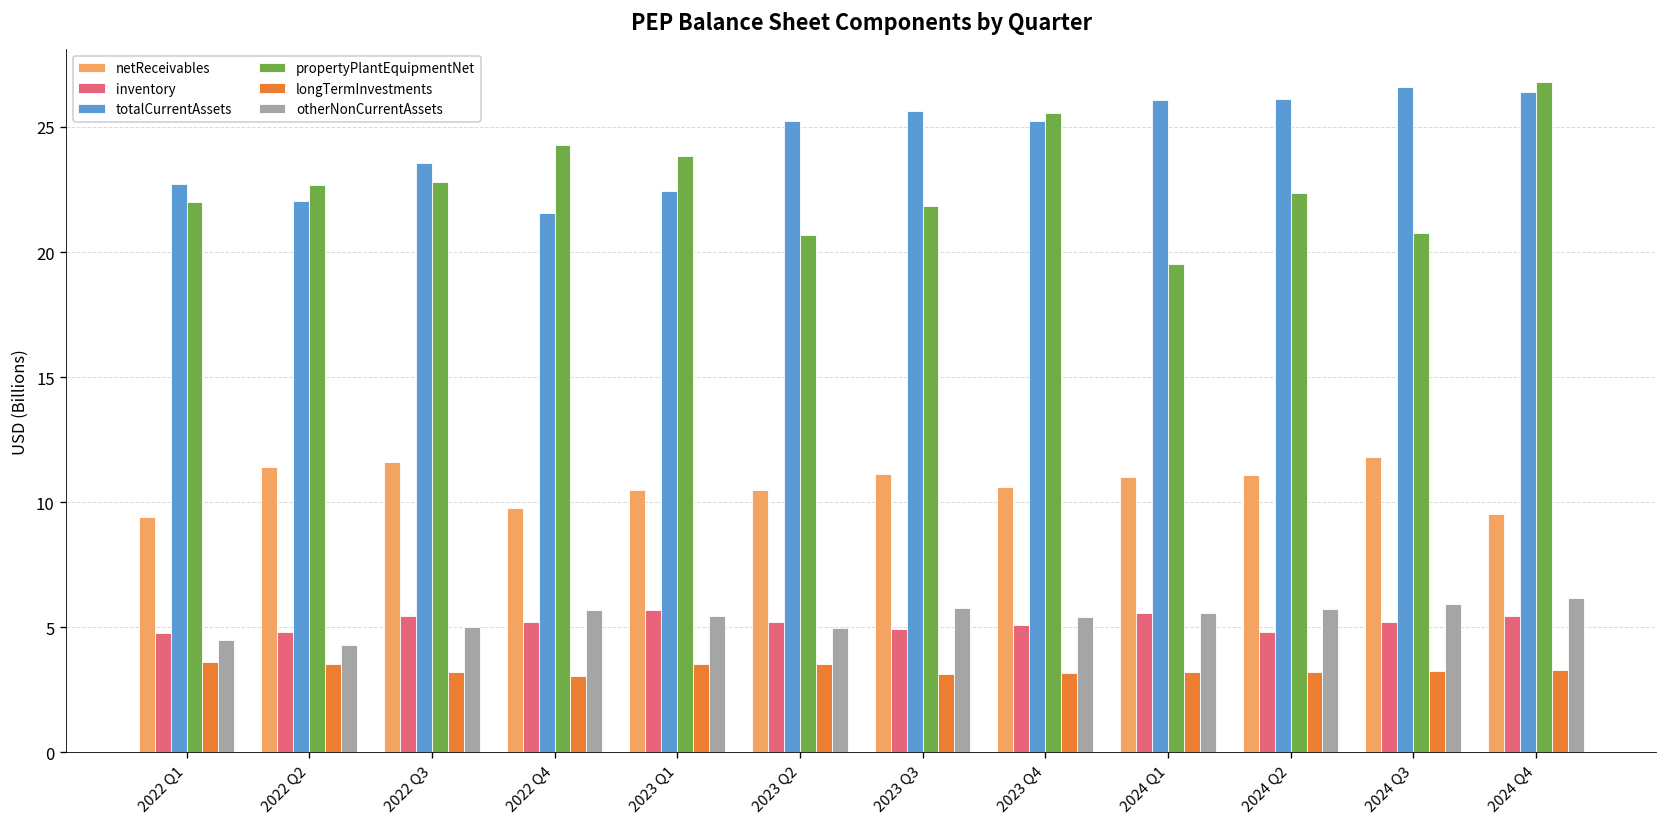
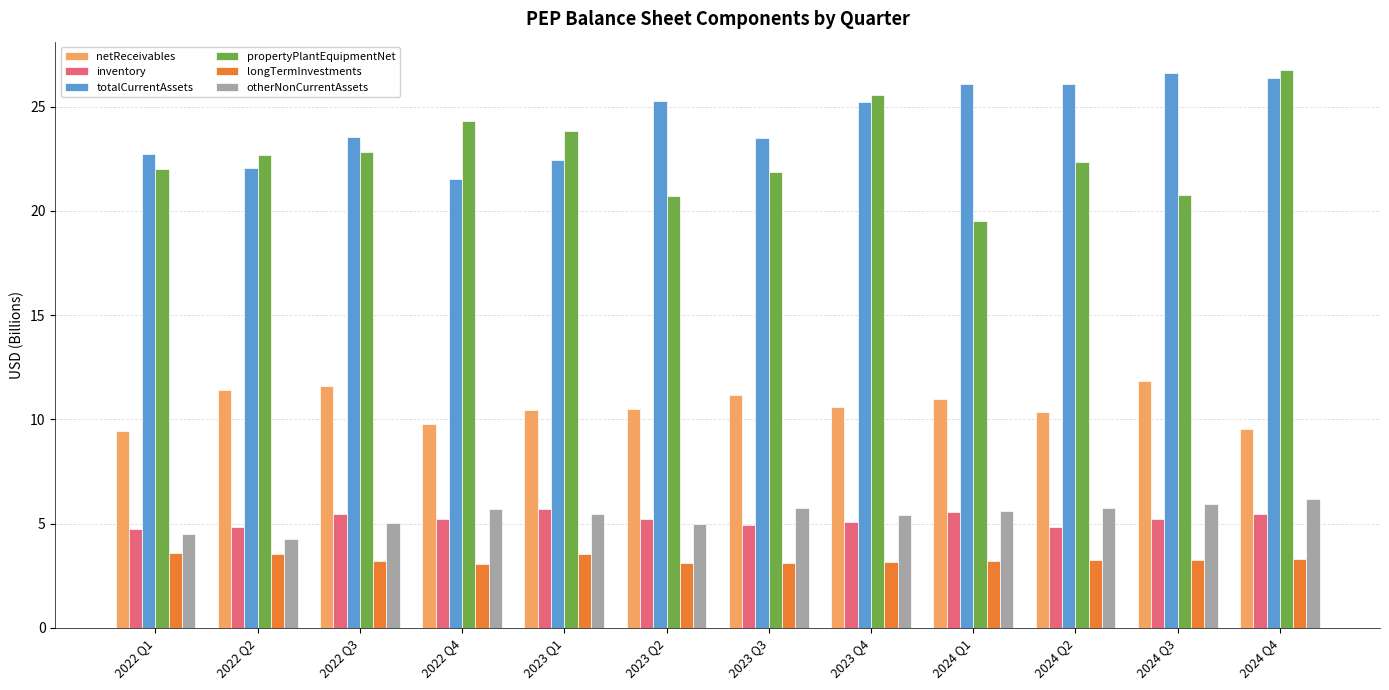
  {
    "netReceivables": {
      "2022 Q1": 9.4,
      "2022 Q2": 11.4,
      "2022 Q3": 11.6,
      "2022 Q4": 9.8,
      "2023 Q1": 10.5,
      "2023 Q2": 10.5,
      "2023 Q3": 11.1,
      "2023 Q4": 10.6,
      "2024 Q1": 11.0,
-     "2024 Q2": 11.1,
+     "2024 Q2": 10.3,
      "2024 Q3": 11.8,
      "2024 Q4": 9.5
    },
    "inventory": {
      "2022 Q1": 4.8,
      "2022 Q2": 4.8,
      "2022 Q3": 5.5,
      "2022 Q4": 5.2,
      "2023 Q1": 5.7,
      "2023 Q2": 5.2,
      "2023 Q3": 4.9,
      "2023 Q4": 5.1,
      "2024 Q1": 5.6,
      "2024 Q2": 4.8,
      "2024 Q3": 5.2,
      "2024 Q4": 5.5
    },
    "totalCurrentAssets": {
      "2022 Q1": 22.7,
      "2022 Q2": 22.1,
      "2022 Q3": 23.5,
      "2022 Q4": 21.5,
      "2023 Q1": 22.4,
      "2023 Q2": 25.3,
-     "2023 Q3": 25.6,
+     "2023 Q3": 23.5,
      "2023 Q4": 25.2,
      "2024 Q1": 26.1,
      "2024 Q2": 26.1,
      "2024 Q3": 26.6,
      "2024 Q4": 26.4
    },
    "propertyPlantEquipmentNet": {
      "2022 Q1": 22.0,
      "2022 Q2": 22.7,
      "2022 Q3": 22.8,
      "2022 Q4": 24.3,
      "2023 Q1": 23.8,
      "2023 Q2": 20.7,
      "2023 Q3": 21.9,
      "2023 Q4": 25.6,
      "2024 Q1": 19.5,
      "2024 Q2": 22.3,
      "2024 Q3": 20.7,
      "2024 Q4": 26.8
    },
    "longTermInvestments": {
      "2022 Q1": 3.6,
      "2022 Q2": 3.5,
      "2022 Q3": 3.2,
      "2022 Q4": 3.1,
      "2023 Q1": 3.5,
-     "2023 Q2": 3.5,
+     "2023 Q2": 3.1,
      "2023 Q3": 3.1,
      "2023 Q4": 3.2,
      "2024 Q1": 3.2,
      "2024 Q2": 3.2,
      "2024 Q3": 3.3,
      "2024 Q4": 3.3
    },
    "otherNonCurrentAssets": {
      "2022 Q1": 4.5,
      "2022 Q2": 4.3,
      "2022 Q3": 5.0,
      "2022 Q4": 5.7,
      "2023 Q1": 5.4,
      "2023 Q2": 5.0,
      "2023 Q3": 5.8,
      "2023 Q4": 5.4,
      "2024 Q1": 5.6,
      "2024 Q2": 5.7,
      "2024 Q3": 5.9,
      "2024 Q4": 6.2
    }
  }
